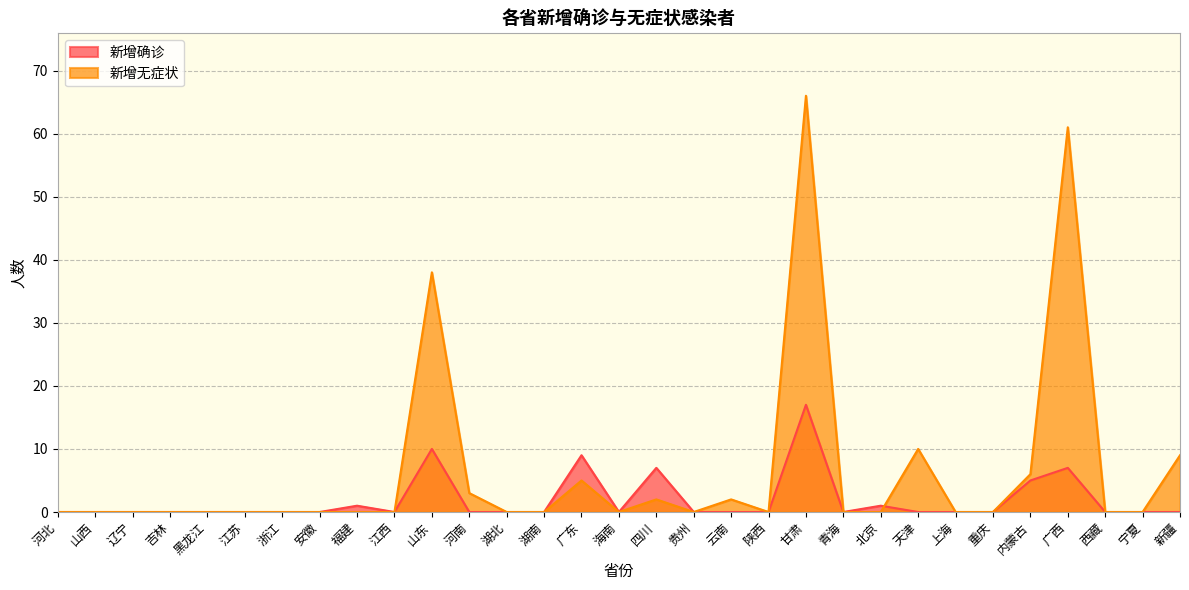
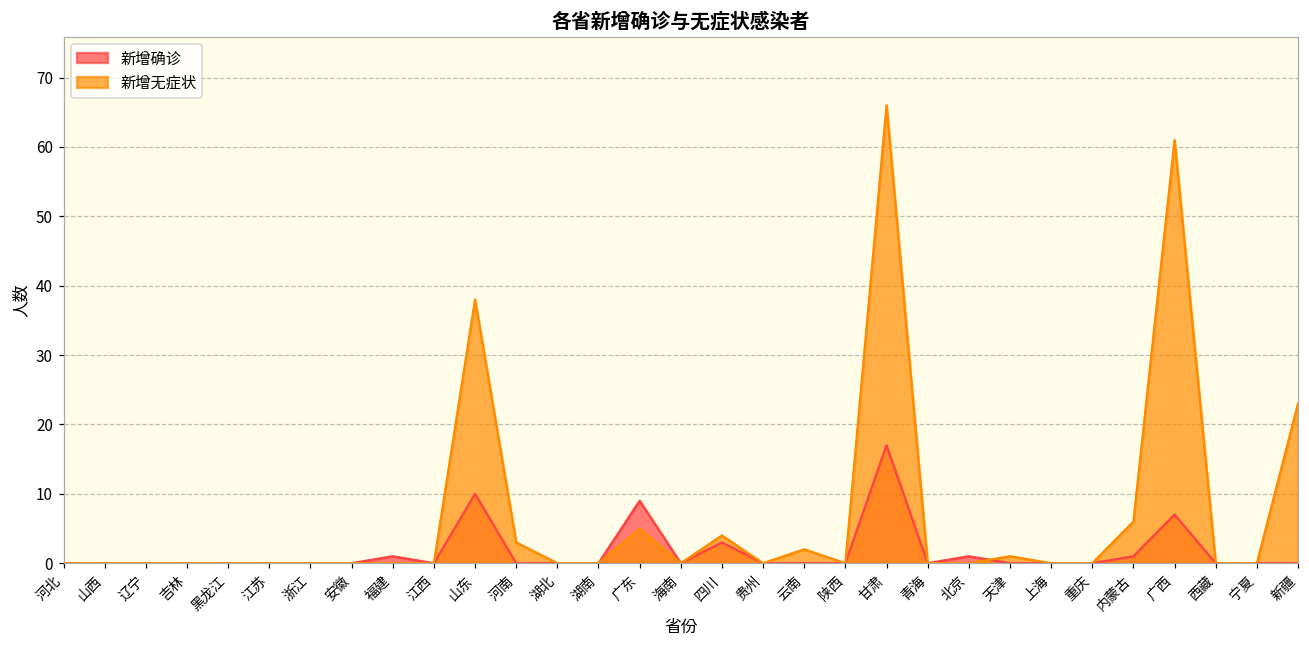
  {
    "新增确诊": {
      "福建": 1,
      "山东": 10,
      "河南": 0,
      "广东": 9,
-     "四川": 7,
+     "四川": 3,
      "云南": 0,
      "甘肃": 17,
      "北京": 1,
      "天津": 0,
-     "内蒙古": 5,
+     "内蒙古": 1,
      "广西": 7,
      "新疆": 0
    },
    "新增无症状": {
      "福建": 0,
      "山东": 38,
      "河南": 3,
      "广东": 5,
-     "四川": 2,
+     "四川": 4,
      "云南": 2,
      "甘肃": 66,
      "北京": 0,
-     "天津": 10,
+     "天津": 1,
      "内蒙古": 6,
      "广西": 61,
-     "新疆": 9
+     "新疆": 23
    }
  }
